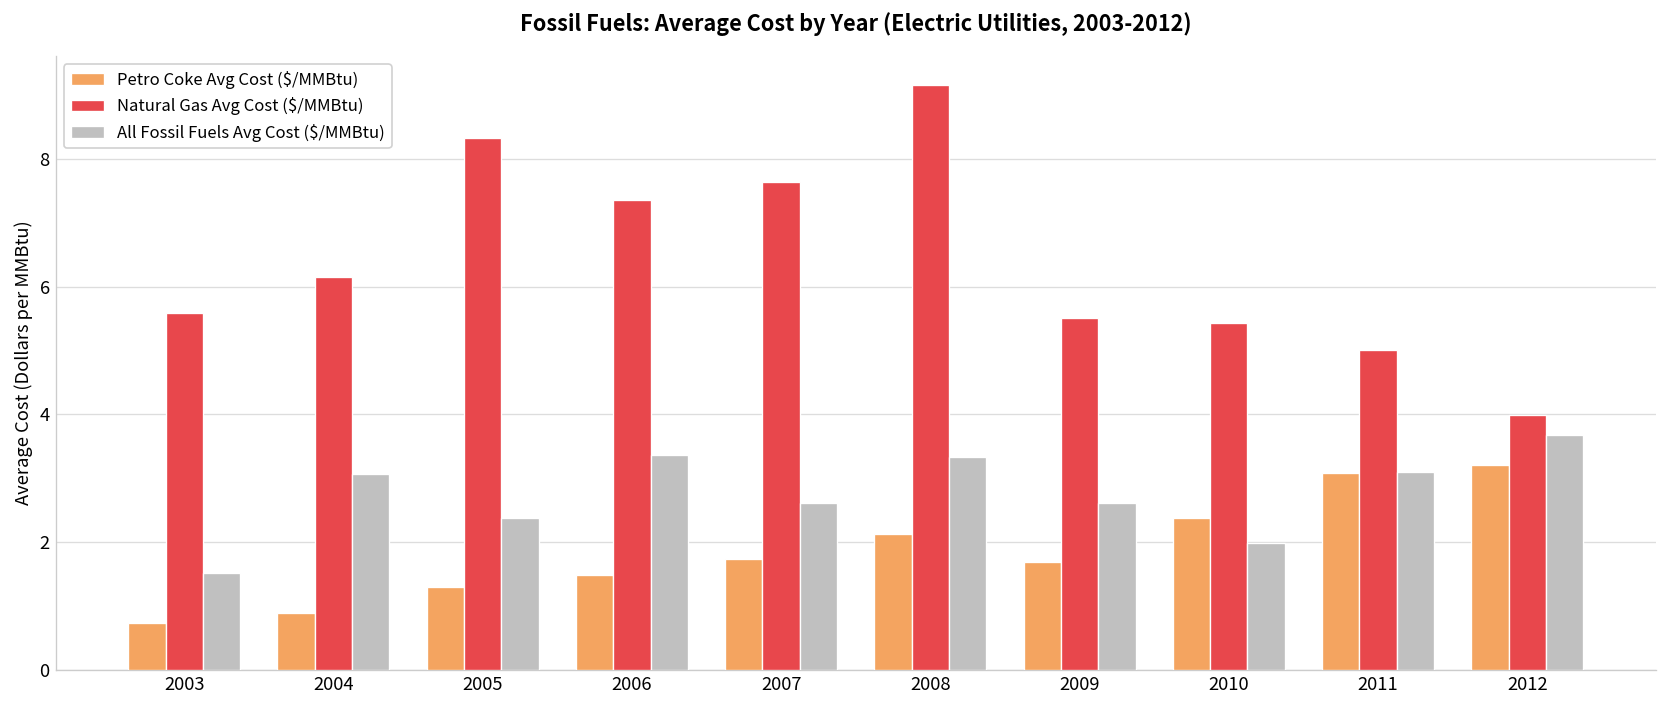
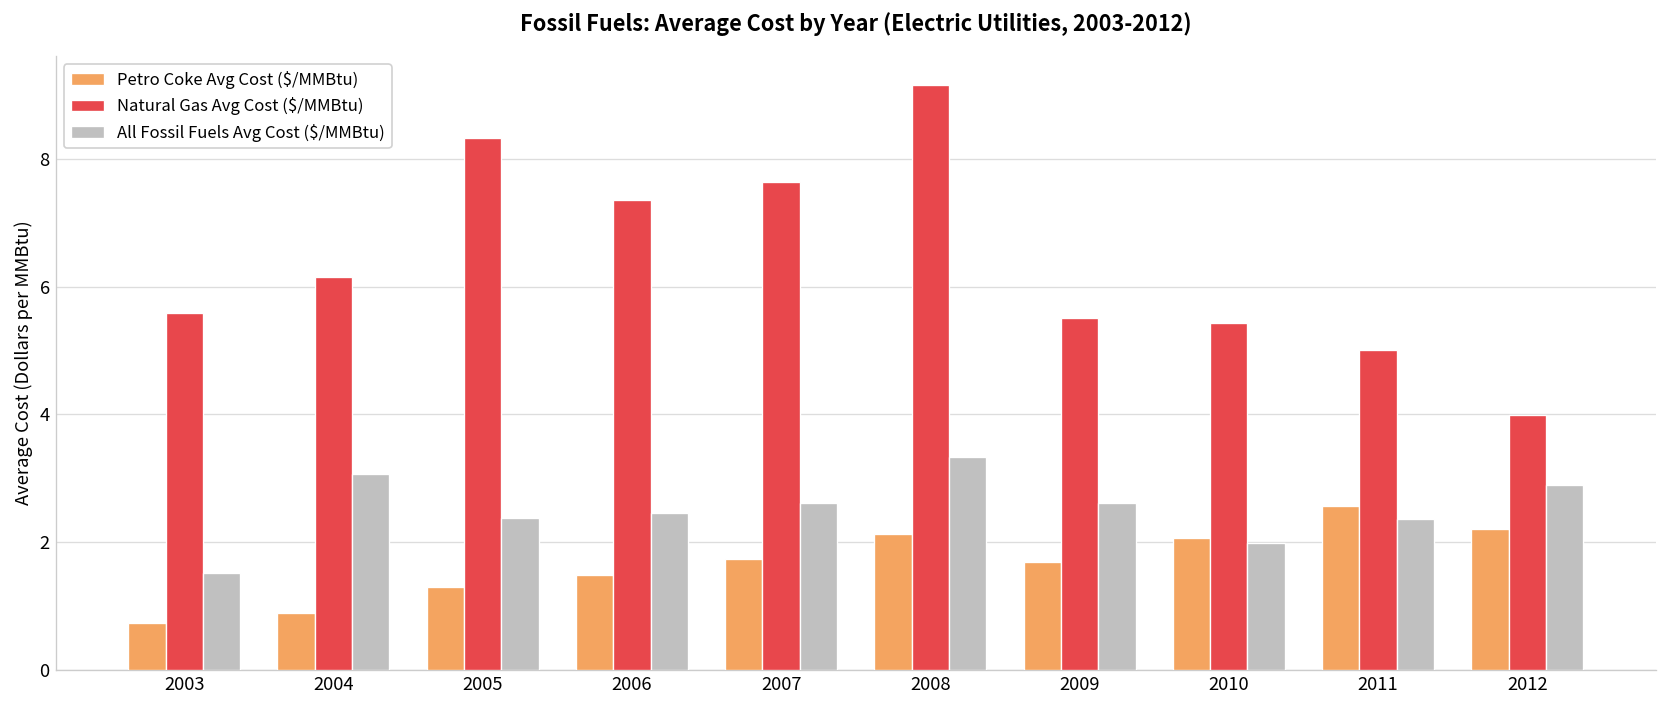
  {
    "Petro Coke Avg Cost ($/MMBtu)": {
      "2003": 0.7,
      "2004": 0.9,
      "2005": 1.3,
      "2006": 1.5,
      "2007": 1.7,
      "2008": 2.1,
      "2009": 1.7,
-     "2010": 2.4,
-     "2011": 3.1,
-     "2012": 3.2
+     "2010": 2.1,
+     "2011": 2.6,
+     "2012": 2.2
    },
    "Natural Gas Avg Cost ($/MMBtu)": {
      "2003": 5.6,
      "2004": 6.2,
      "2005": 8.3,
      "2006": 7.4,
      "2007": 7.6,
      "2008": 9.2,
      "2009": 5.5,
      "2010": 5.4,
      "2011": 5.0,
      "2012": 4.0
    },
    "All Fossil Fuels Avg Cost ($/MMBtu)": {
      "2003": 1.5,
      "2004": 3.1,
      "2005": 2.4,
-     "2006": 3.4,
+     "2006": 2.5,
      "2007": 2.6,
      "2008": 3.3,
      "2009": 2.6,
      "2010": 2.0,
-     "2011": 3.1,
-     "2012": 3.7
+     "2011": 2.4,
+     "2012": 2.9
    }
  }
